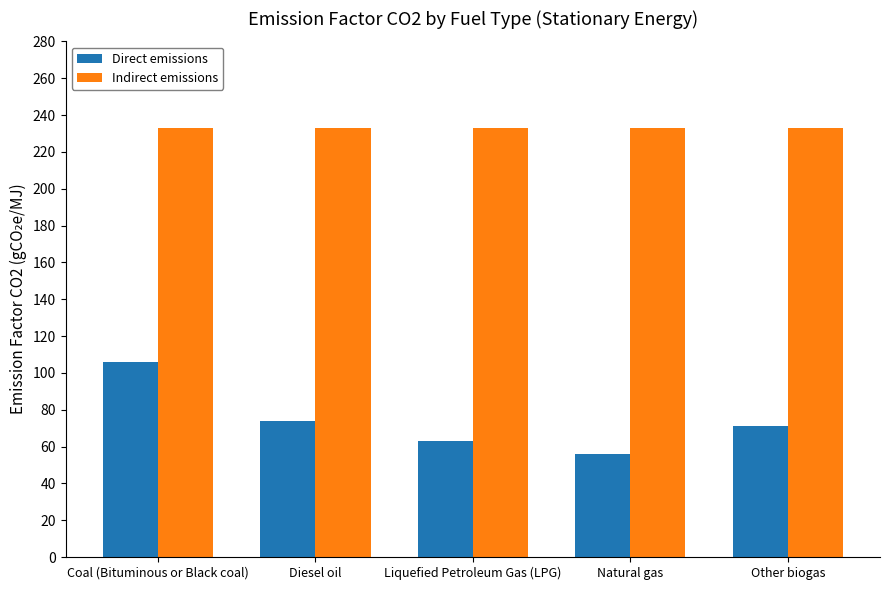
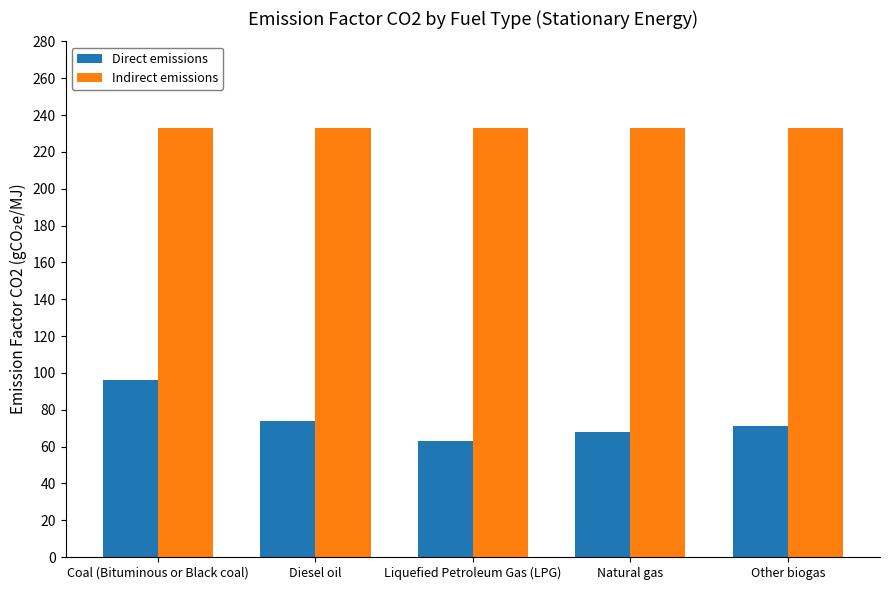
  {
    "Direct emissions": {
-     "Coal (Bituminous or Black coal)": 106,
+     "Coal (Bituminous or Black coal)": 96,
      "Diesel oil": 74,
      "Liquefied Petroleum Gas (LPG)": 63,
-     "Natural gas": 56,
+     "Natural gas": 68,
      "Other biogas": 71
    },
    "Indirect emissions": {
      "Coal (Bituminous or Black coal)": 233,
      "Diesel oil": 233,
      "Liquefied Petroleum Gas (LPG)": 233,
      "Natural gas": 233,
      "Other biogas": 233
    }
  }
